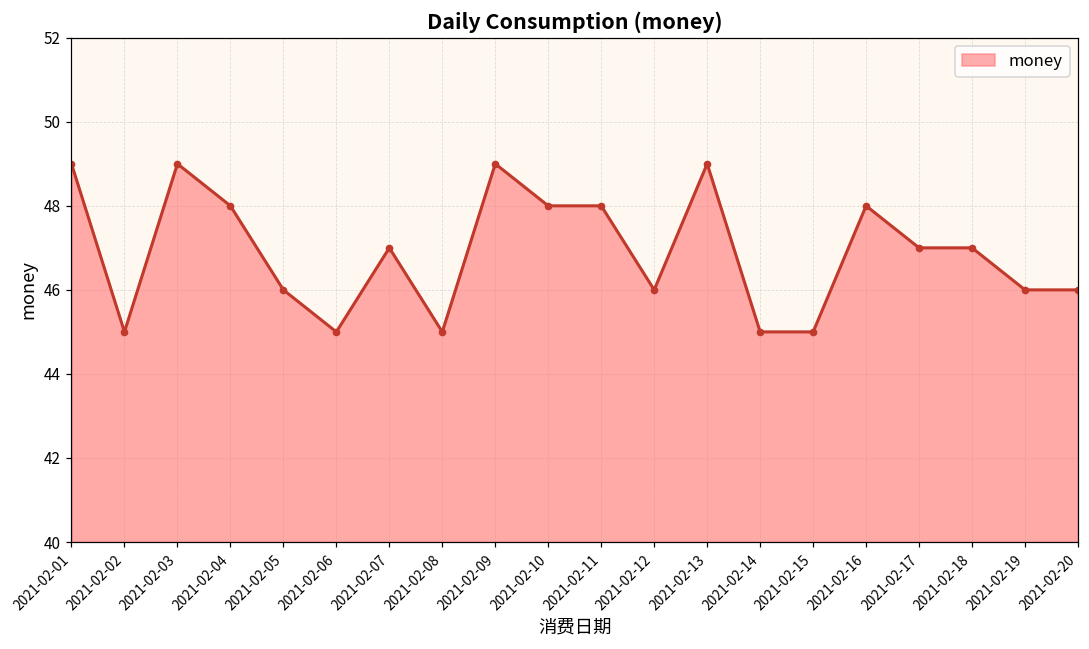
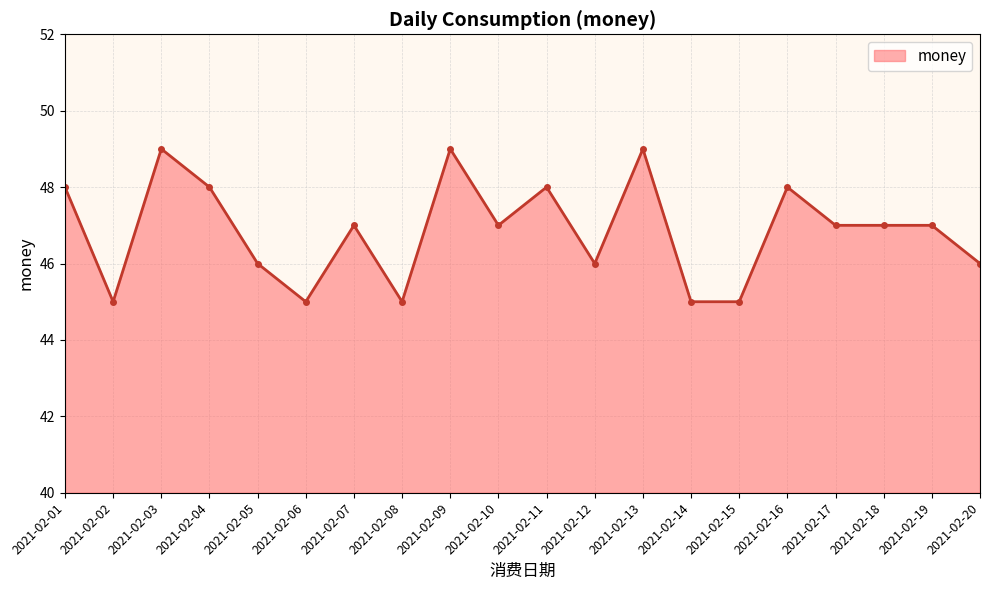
  {
-   "2021-02-01": 49,
+   "2021-02-01": 48,
    "2021-02-02": 45,
    "2021-02-03": 49,
    "2021-02-04": 48,
    "2021-02-05": 46,
    "2021-02-06": 45,
    "2021-02-07": 47,
    "2021-02-08": 45,
    "2021-02-09": 49,
-   "2021-02-10": 48,
+   "2021-02-10": 47,
    "2021-02-11": 48,
    "2021-02-12": 46,
    "2021-02-13": 49,
    "2021-02-14": 45,
    "2021-02-15": 45,
    "2021-02-16": 48,
    "2021-02-17": 47,
    "2021-02-18": 47,
-   "2021-02-19": 46,
+   "2021-02-19": 47,
    "2021-02-20": 46
  }
